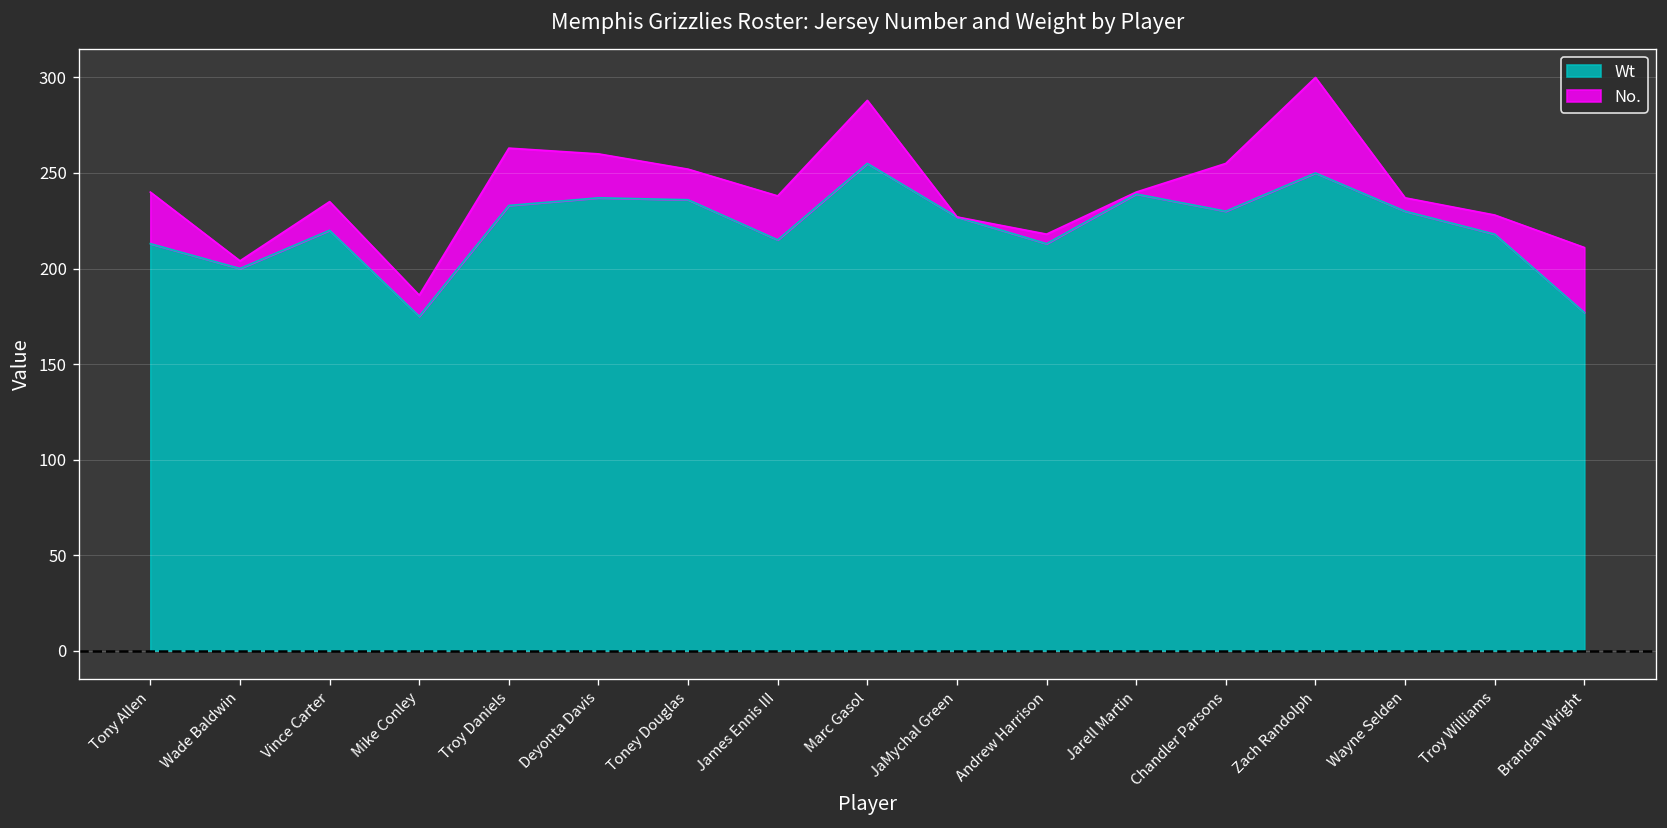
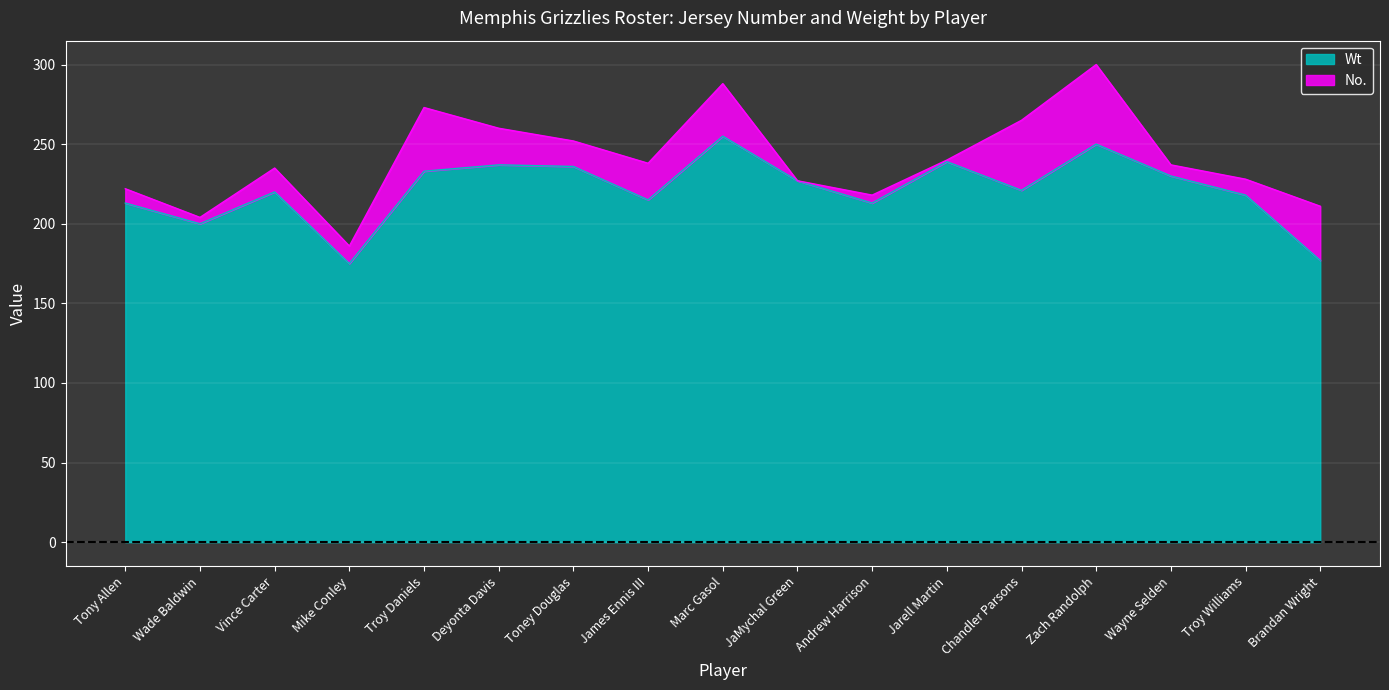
  {
    "Wt": {
      "Tony Allen": 213,
      "Wade Baldwin": 200,
      "Vince Carter": 220,
      "Mike Conley": 175,
      "Troy Daniels": 233,
      "Deyonta Davis": 237,
      "Toney Douglas": 236,
      "James Ennis III": 215,
      "Marc Gasol": 255,
      "Andrew Harrison": 213,
-     "Chandler Parsons": 230,
+     "Chandler Parsons": 221,
      "Zach Randolph": 250,
      "Wayne Selden": 230,
      "Troy Williams": 218,
      "Brandan Wright": 177
    },
    "No.": {
-     "Tony Allen": 27,
+     "Tony Allen": 9,
      "Wade Baldwin": 4,
      "Vince Carter": 15,
      "Mike Conley": 11,
-     "Troy Daniels": 30,
+     "Troy Daniels": 40,
      "Deyonta Davis": 23,
      "Toney Douglas": 16,
      "James Ennis III": 23,
      "Marc Gasol": 33,
      "Andrew Harrison": 5,
-     "Chandler Parsons": 25,
+     "Chandler Parsons": 44,
      "Zach Randolph": 50,
      "Wayne Selden": 7,
      "Troy Williams": 10,
      "Brandan Wright": 34
    }
  }
